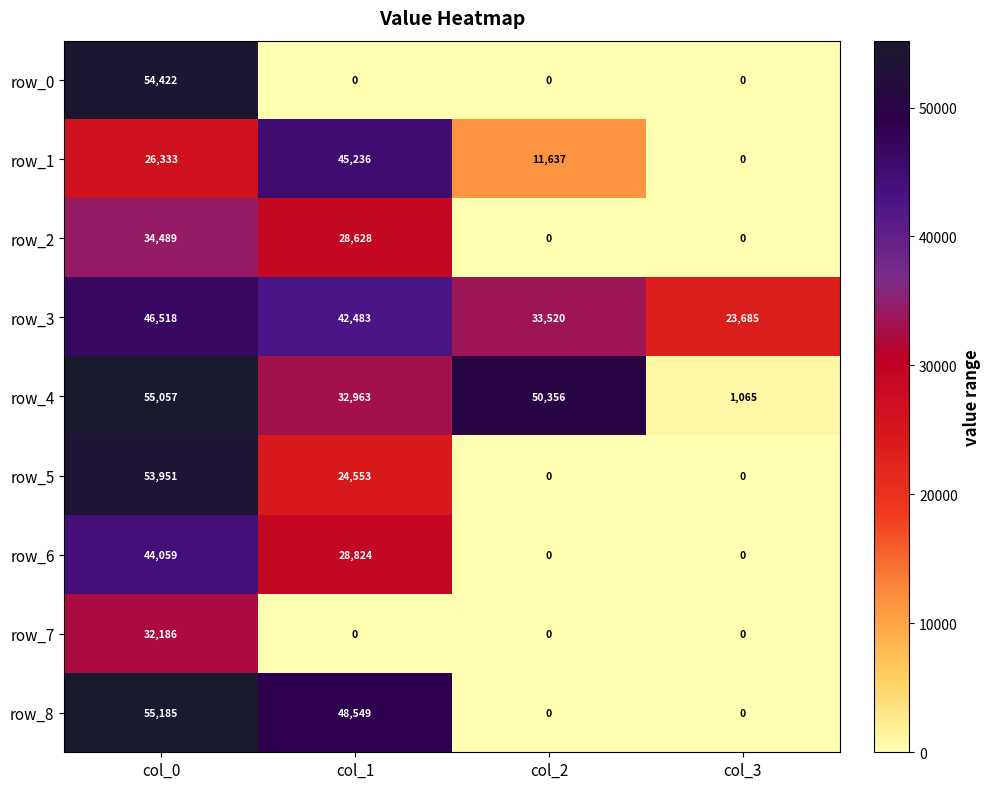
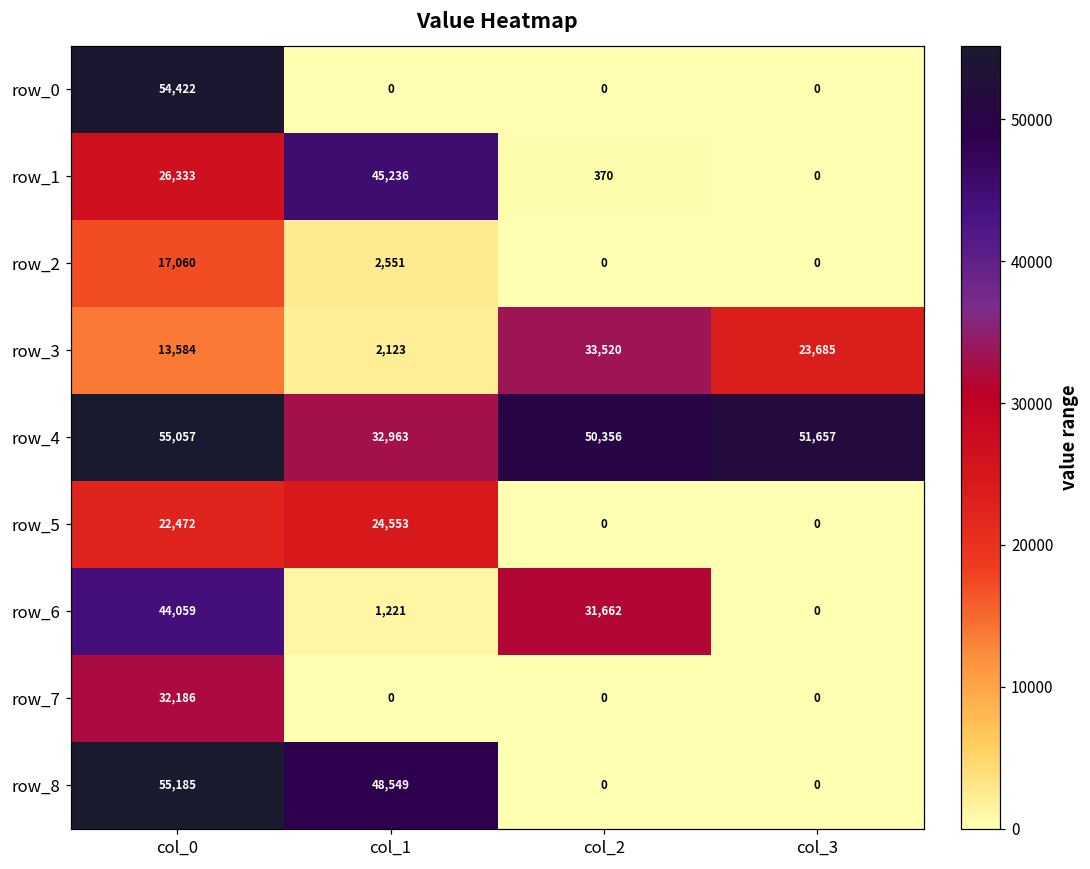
  {
    "row_0": {
      "col_0": "54,422",
      "col_1": "0",
      "col_2": "0",
      "col_3": "0"
    },
    "row_1": {
      "col_0": "26,333",
      "col_1": "45,236",
-     "col_2": "11,637",
+     "col_2": "370",
      "col_3": "0"
    },
    "row_2": {
-     "col_0": "34,489",
-     "col_1": "28,628",
+     "col_0": "17,060",
+     "col_1": "2,551",
      "col_2": "0",
      "col_3": "0"
    },
    "row_3": {
-     "col_0": "46,518",
-     "col_1": "42,483",
+     "col_0": "13,584",
+     "col_1": "2,123",
      "col_2": "33,520",
      "col_3": "23,685"
    },
    "row_4": {
      "col_0": "55,057",
      "col_1": "32,963",
      "col_2": "50,356",
-     "col_3": "1,065"
+     "col_3": "51,657"
    },
    "row_5": {
-     "col_0": "53,951",
+     "col_0": "22,472",
      "col_1": "24,553",
      "col_2": "0",
      "col_3": "0"
    },
    "row_6": {
      "col_0": "44,059",
-     "col_1": "28,824",
-     "col_2": "0",
+     "col_1": "1,221",
+     "col_2": "31,662",
      "col_3": "0"
    },
    "row_7": {
      "col_0": "32,186",
      "col_1": "0",
      "col_2": "0",
      "col_3": "0"
    },
    "row_8": {
      "col_0": "55,185",
      "col_1": "48,549",
      "col_2": "0",
      "col_3": "0"
    }
  }
